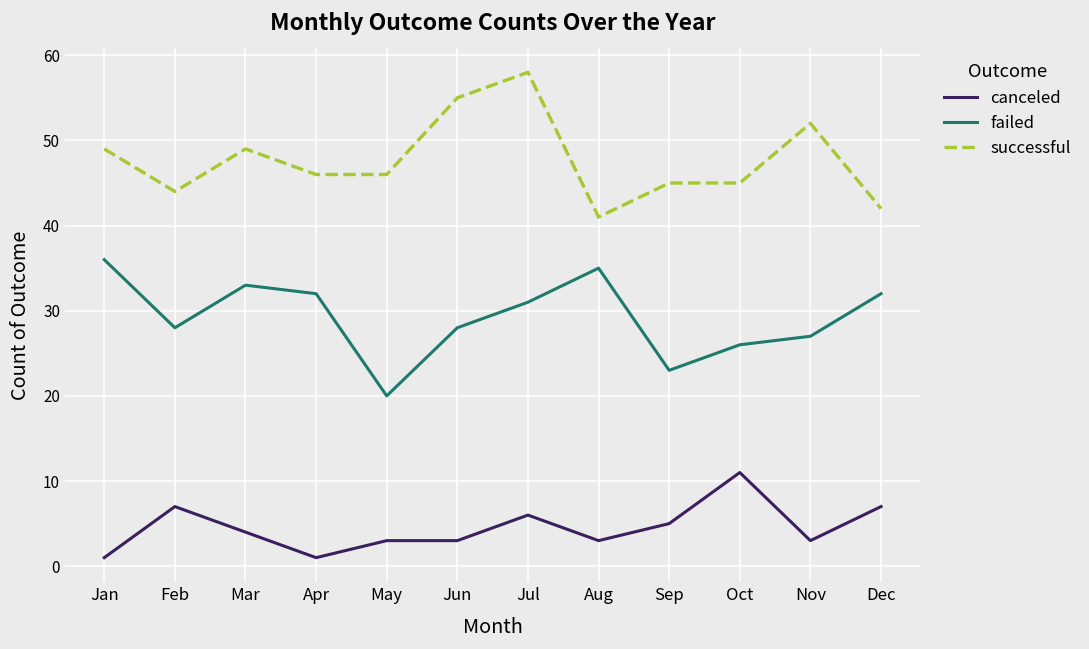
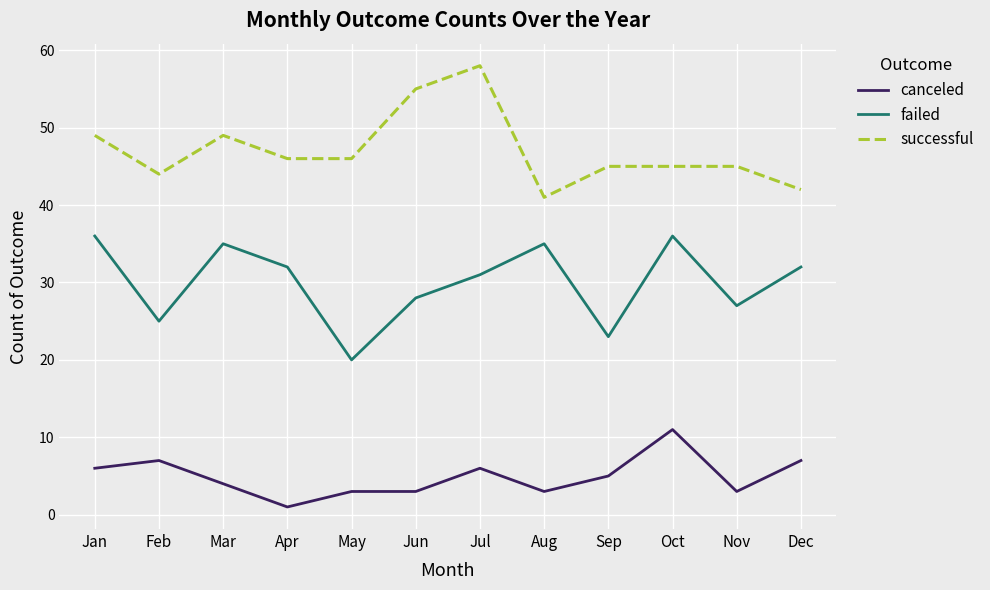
  {
    "canceled": {
-     "Jan": 1,
+     "Jan": 6,
      "Feb": 7,
      "Mar": 4,
      "Apr": 1,
      "May": 3,
      "Jun": 3,
      "Jul": 6,
      "Aug": 3,
      "Sep": 5,
      "Oct": 11,
      "Nov": 3,
      "Dec": 7
    },
    "failed": {
      "Jan": 36,
-     "Feb": 28,
-     "Mar": 33,
+     "Feb": 25,
+     "Mar": 35,
      "Apr": 32,
      "May": 20,
      "Jun": 28,
      "Jul": 31,
      "Aug": 35,
      "Sep": 23,
-     "Oct": 26,
+     "Oct": 36,
      "Nov": 27,
      "Dec": 32
    },
    "successful": {
      "Jan": 49,
      "Feb": 44,
      "Mar": 49,
      "Apr": 46,
      "May": 46,
      "Jun": 55,
      "Jul": 58,
      "Aug": 41,
      "Sep": 45,
      "Oct": 45,
-     "Nov": 52,
+     "Nov": 45,
      "Dec": 42
    }
  }
